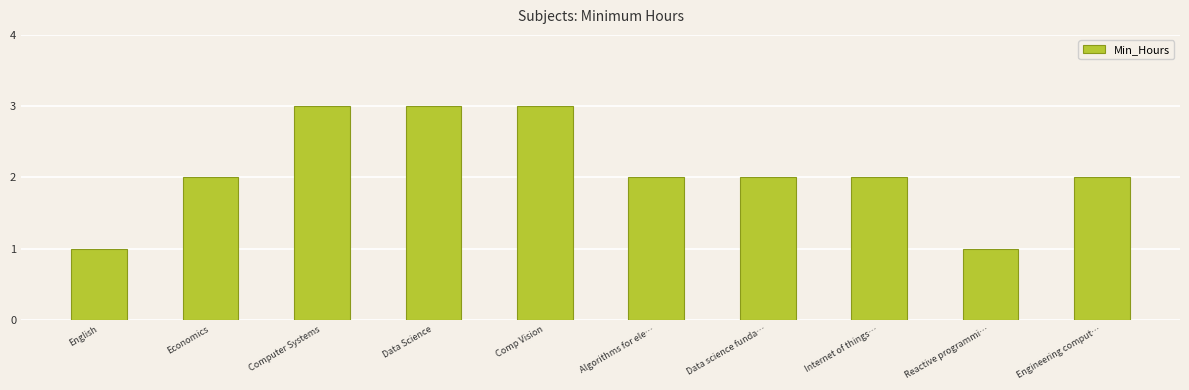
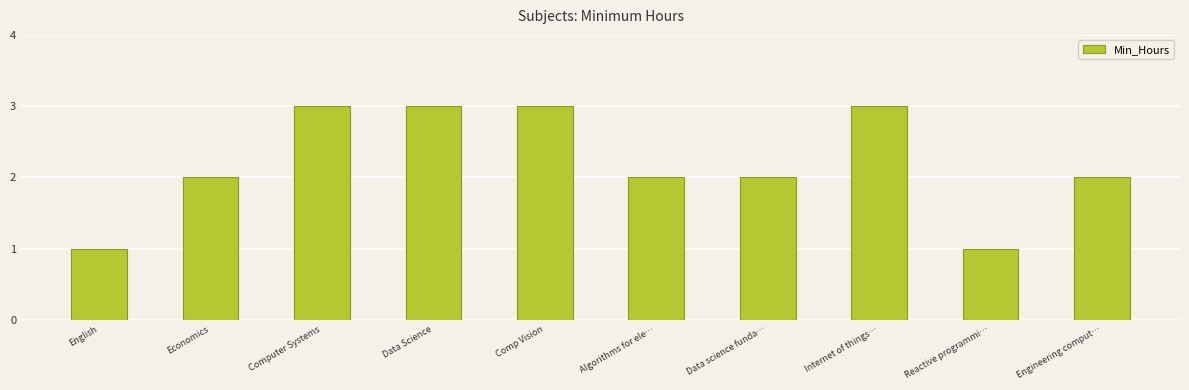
  {
    "English": 1,
    "Economics": 2,
    "Computer Systems": 3,
    "Data Science": 3,
    "Comp Vision": 3,
    "Algorithms for ele…": 2,
    "Data science funda…": 2,
-   "Internet of things…": 2,
+   "Internet of things…": 3,
    "Reactive programmi…": 1,
    "Engineering comput…": 2
  }
